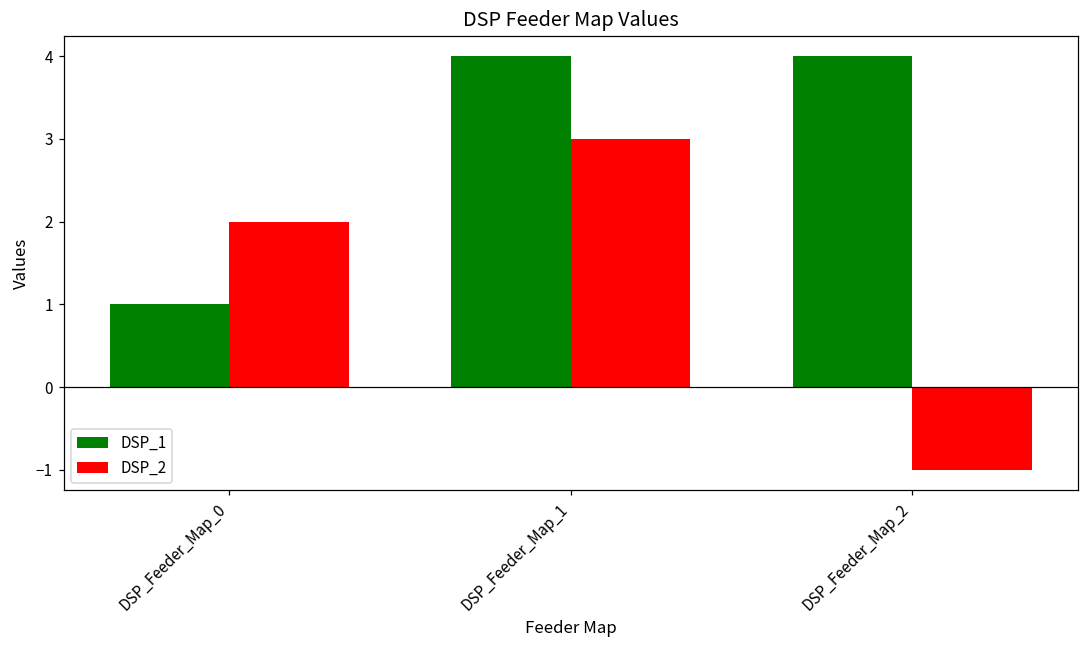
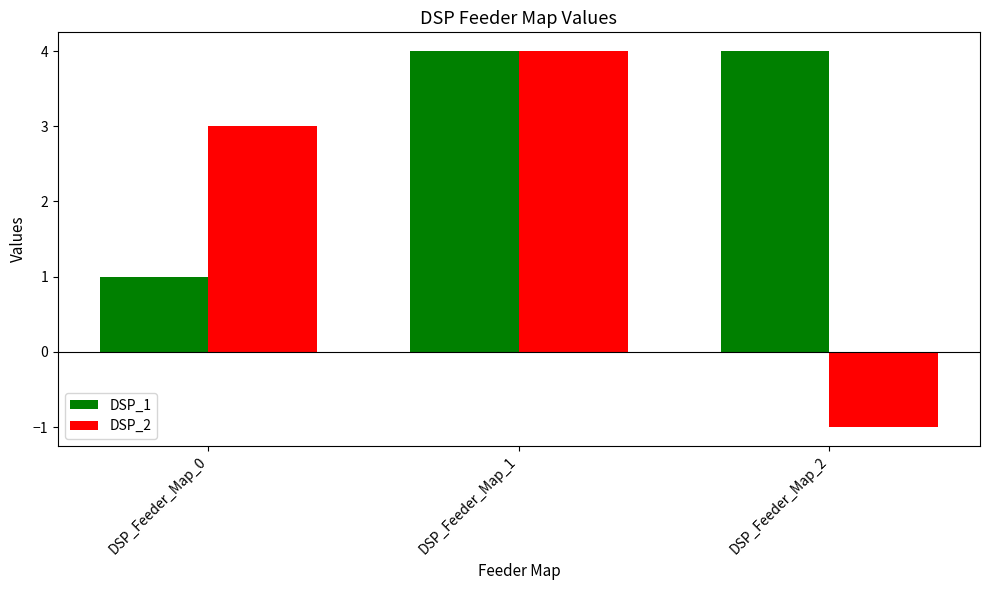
  {
    "DSP_1": {
      "DSP_Feeder_Map_0": 1,
      "DSP_Feeder_Map_1": 4,
      "DSP_Feeder_Map_2": 4
    },
    "DSP_2": {
-     "DSP_Feeder_Map_0": 2,
-     "DSP_Feeder_Map_1": 3,
+     "DSP_Feeder_Map_0": 3,
+     "DSP_Feeder_Map_1": 4,
      "DSP_Feeder_Map_2": -1
    }
  }
